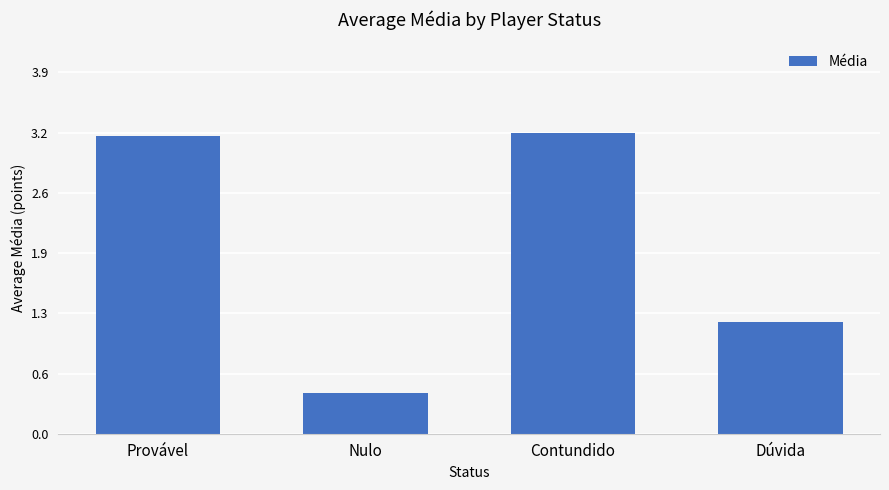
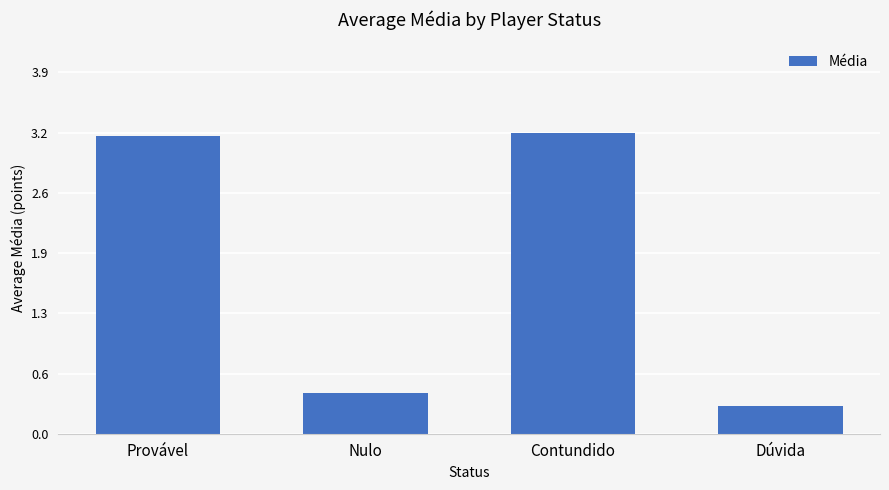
  {
    "Provável": 3.2,
    "Nulo": 0.4,
    "Contundido": 3.2,
-   "Dúvida": 1.2
+   "Dúvida": 0.3
  }
